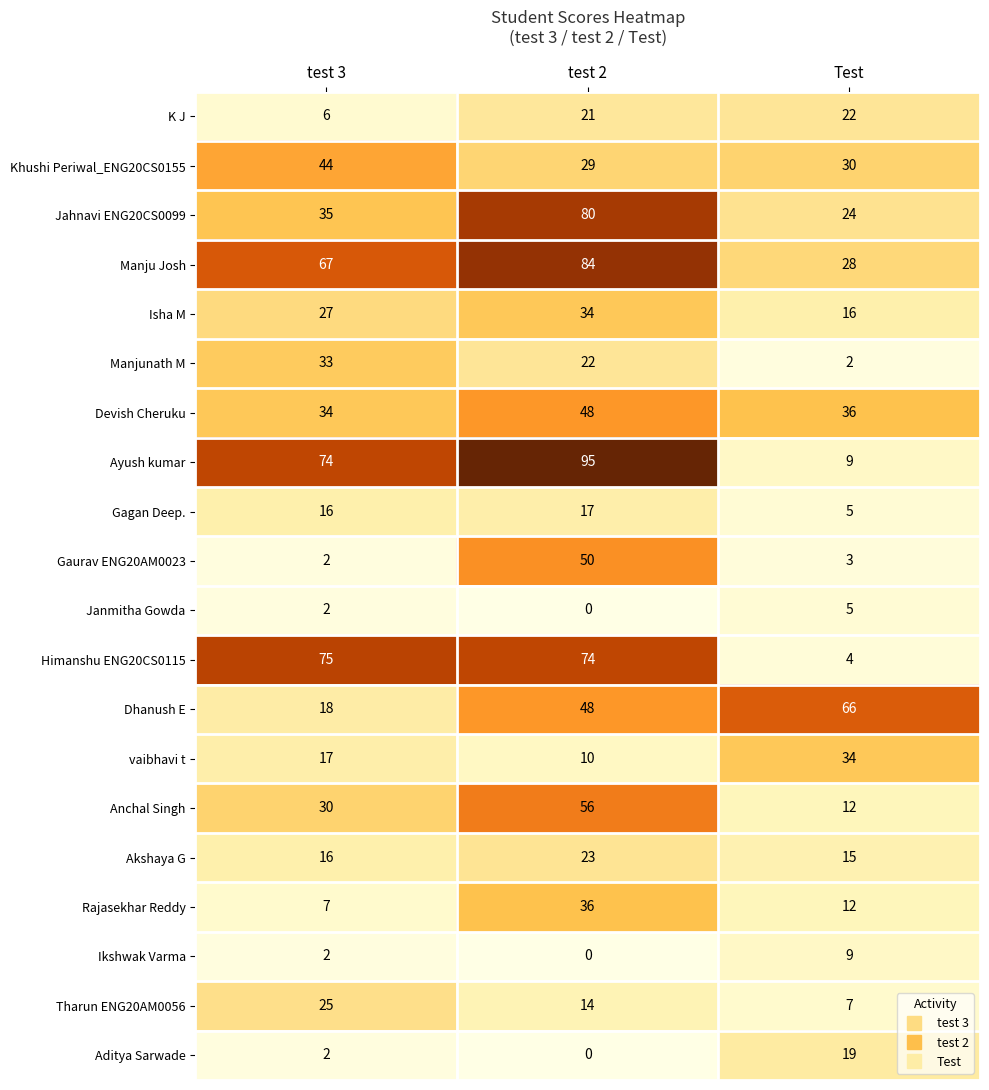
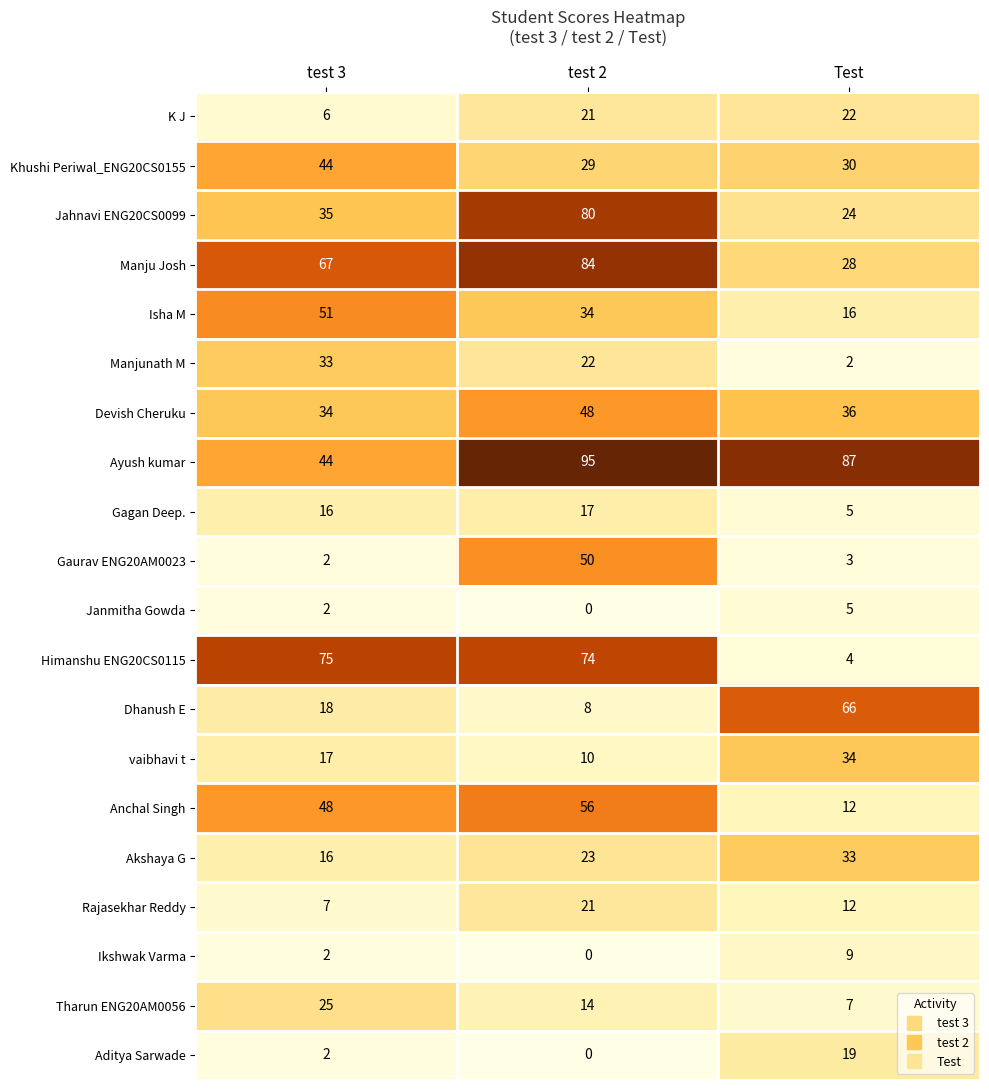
  {
    "K J": {
      "test 3": 6,
      "test 2": 21,
      "Test": 22
    },
    "Khushi Periwal_ENG20CS0155": {
      "test 3": 44,
      "test 2": 29,
      "Test": 30
    },
    "Jahnavi ENG20CS0099": {
      "test 3": 35,
      "test 2": 80,
      "Test": 24
    },
    "Manju Josh": {
      "test 3": 67,
      "test 2": 84,
      "Test": 28
    },
    "Isha M": {
-     "test 3": 27,
+     "test 3": 51,
      "test 2": 34,
      "Test": 16
    },
    "Manjunath M": {
      "test 3": 33,
      "test 2": 22,
      "Test": 2
    },
    "Devish Cheruku": {
      "test 3": 34,
      "test 2": 48,
      "Test": 36
    },
    "Ayush kumar": {
-     "test 3": 74,
+     "test 3": 44,
      "test 2": 95,
-     "Test": 9
+     "Test": 87
    },
    "Gagan Deep.": {
      "test 3": 16,
      "test 2": 17,
      "Test": 5
    },
    "Gaurav ENG20AM0023": {
      "test 3": 2,
      "test 2": 50,
      "Test": 3
    },
    "Janmitha Gowda": {
      "test 3": 2,
      "test 2": 0,
      "Test": 5
    },
    "Himanshu ENG20CS0115": {
      "test 3": 75,
      "test 2": 74,
      "Test": 4
    },
    "Dhanush E": {
      "test 3": 18,
-     "test 2": 48,
+     "test 2": 8,
      "Test": 66
    },
    "vaibhavi t": {
      "test 3": 17,
      "test 2": 10,
      "Test": 34
    },
    "Anchal Singh": {
-     "test 3": 30,
+     "test 3": 48,
      "test 2": 56,
      "Test": 12
    },
    "Akshaya G": {
      "test 3": 16,
      "test 2": 23,
-     "Test": 15
+     "Test": 33
    },
    "Rajasekhar Reddy": {
      "test 3": 7,
-     "test 2": 36,
+     "test 2": 21,
      "Test": 12
    },
    "Ikshwak Varma": {
      "test 3": 2,
      "test 2": 0,
      "Test": 9
    },
    "Tharun ENG20AM0056": {
      "test 3": 25,
      "test 2": 14,
      "Test": 7
    },
    "Aditya Sarwade": {
      "test 3": 2,
      "test 2": 0,
      "Test": 19
    }
  }
